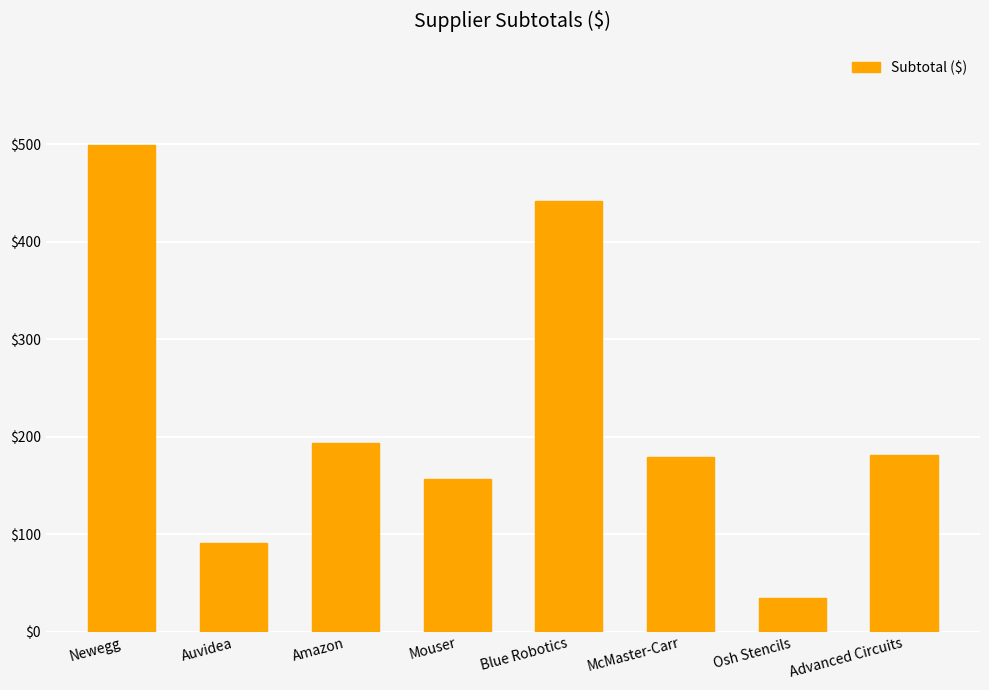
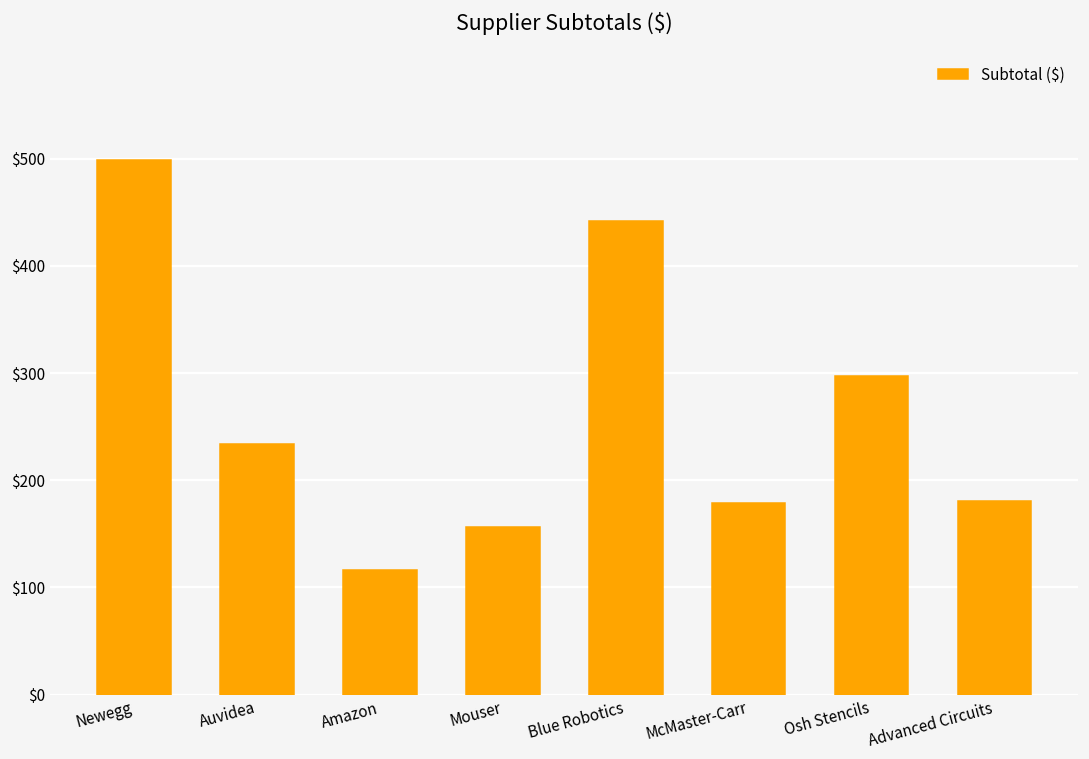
  {
    "Newegg": "$500",
-   "Auvidea": "$90",
-   "Amazon": "$190",
+   "Auvidea": "$230",
+   "Amazon": "$120",
    "Mouser": "$160",
    "Blue Robotics": "$440",
    "McMaster-Carr": "$180",
-   "Osh Stencils": "$30",
+   "Osh Stencils": "$300",
    "Advanced Circuits": "$180"
  }
